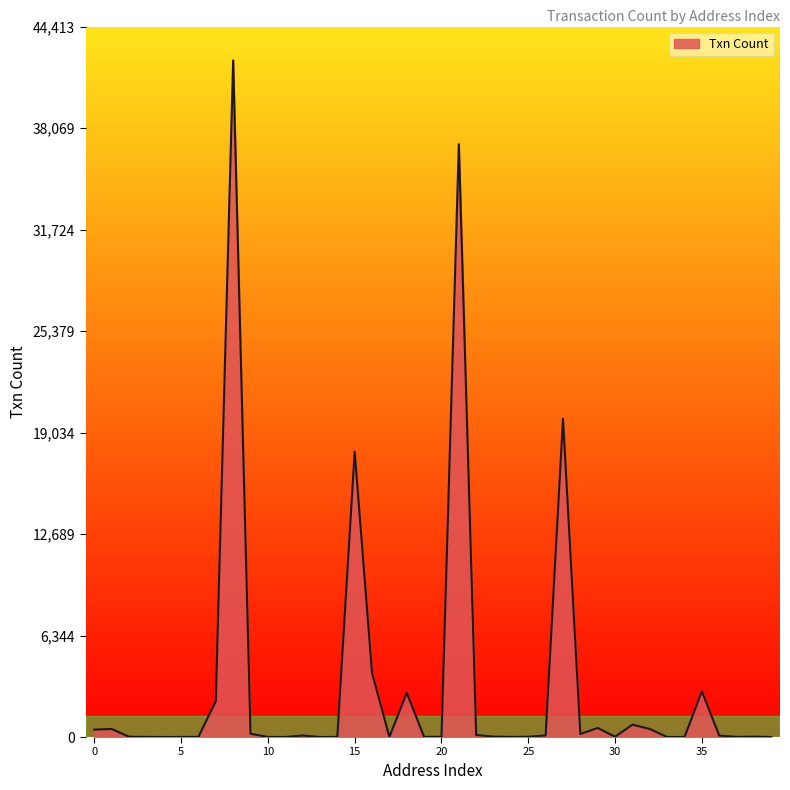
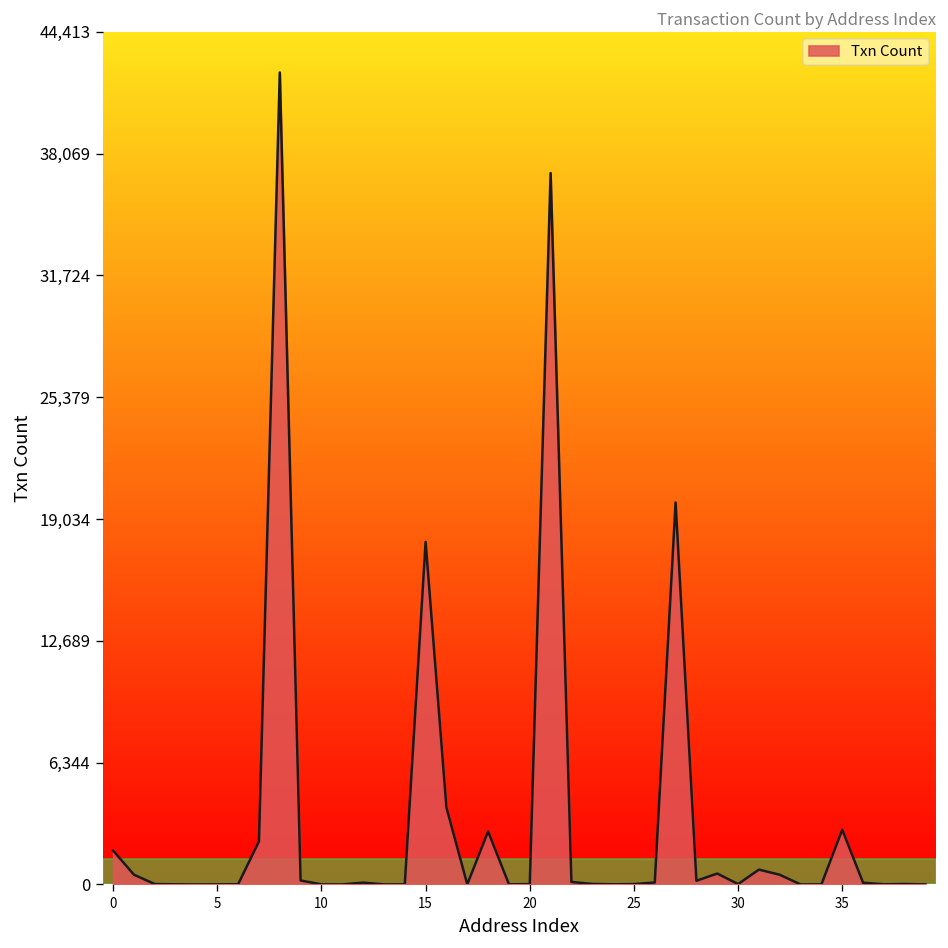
  {
-   "0": "500",
+   "0": "1,800",
    "5": "0",
    "10": "0",
    "15": "17,800",
    "20": "0",
    "25": "0",
    "30": "0",
    "35": "2,900"
  }
